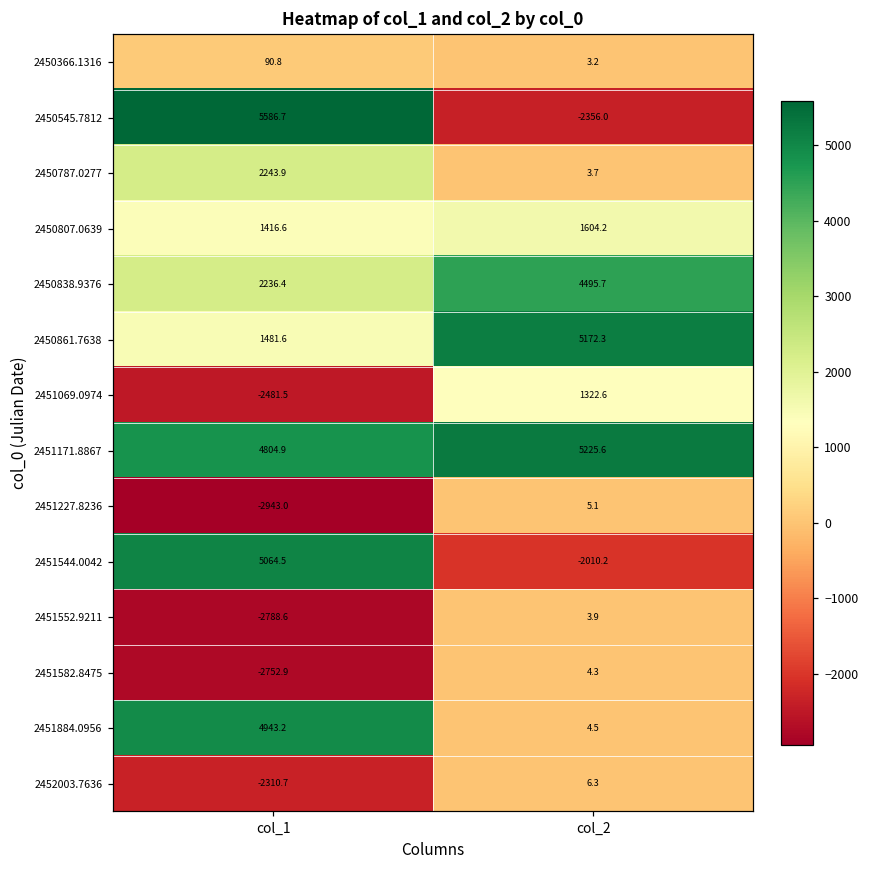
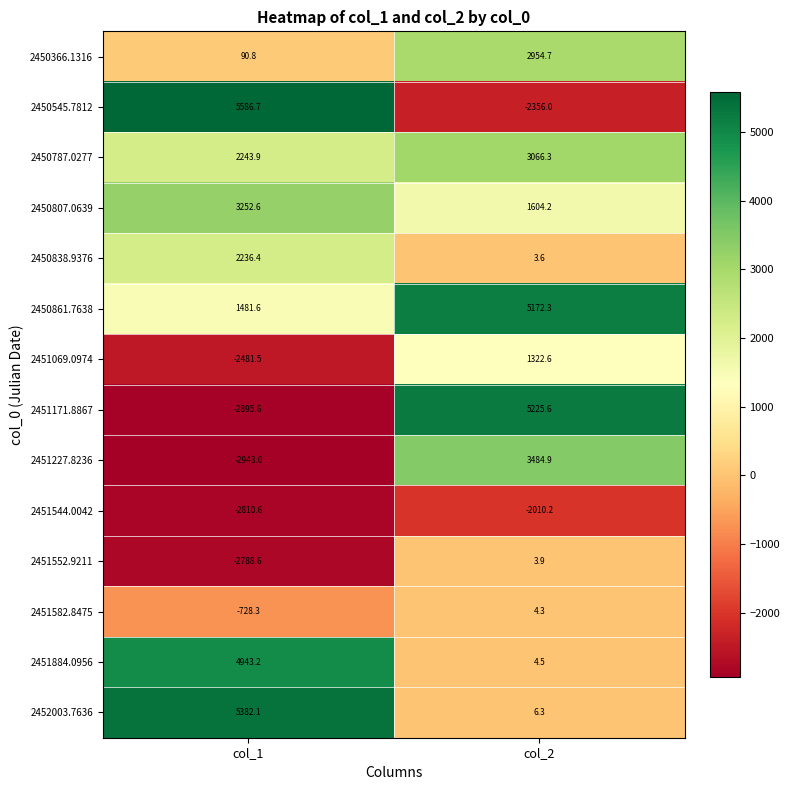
  {
    "2450366.1316": {
      "col_1": 90.8,
-     "col_2": 3.2
+     "col_2": 2954.7
    },
    "2450545.7812": {
      "col_1": 5586.7,
      "col_2": -2356.0
    },
    "2450787.0277": {
      "col_1": 2243.9,
-     "col_2": 3.7
+     "col_2": 3066.3
    },
    "2450807.0639": {
-     "col_1": 1416.6,
+     "col_1": 3252.6,
      "col_2": 1604.2
    },
    "2450838.9376": {
      "col_1": 2236.4,
-     "col_2": 4495.7
+     "col_2": 3.6
    },
    "2450861.7638": {
      "col_1": 1481.6,
      "col_2": 5172.3
    },
    "2451069.0974": {
      "col_1": -2481.5,
      "col_2": 1322.6
    },
    "2451171.8867": {
-     "col_1": 4804.9,
+     "col_1": -2895.6,
      "col_2": 5225.6
    },
    "2451227.8236": {
      "col_1": -2943.0,
-     "col_2": 5.1
+     "col_2": 3484.9
    },
    "2451544.0042": {
-     "col_1": 5064.5,
+     "col_1": -2810.6,
      "col_2": -2010.2
    },
    "2451552.9211": {
      "col_1": -2788.6,
      "col_2": 3.9
    },
    "2451582.8475": {
-     "col_1": -2752.9,
+     "col_1": -728.3,
      "col_2": 4.3
    },
    "2451884.0956": {
      "col_1": 4943.2,
      "col_2": 4.5
    },
    "2452003.7636": {
-     "col_1": -2310.7,
+     "col_1": 5382.1,
      "col_2": 6.3
    }
  }
